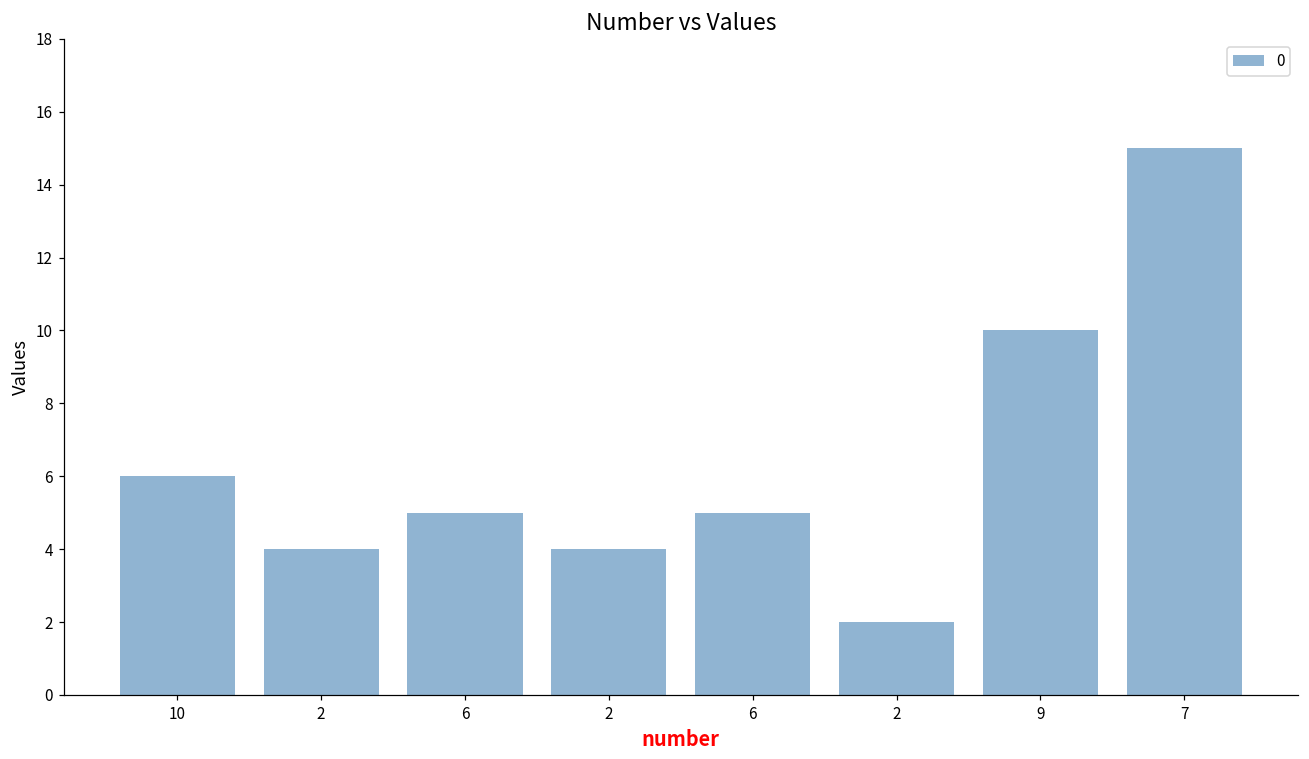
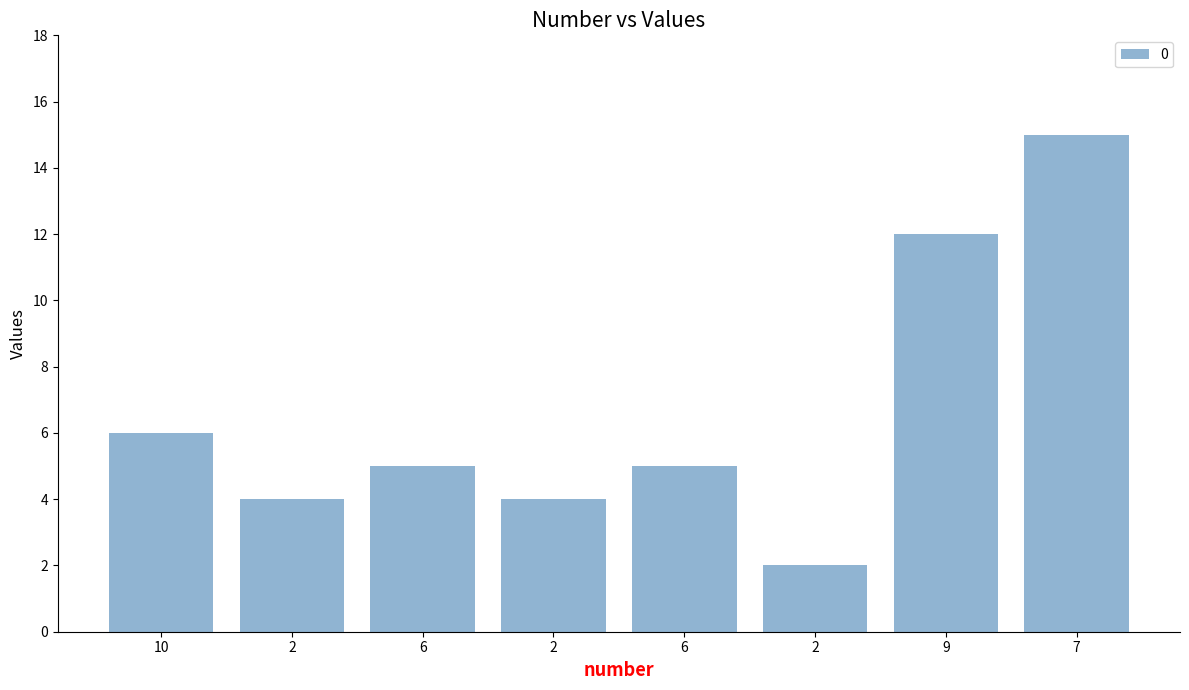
  {
    "10": 6,
-   "9": 10,
+   "9": 12,
    "7": 15
  }
